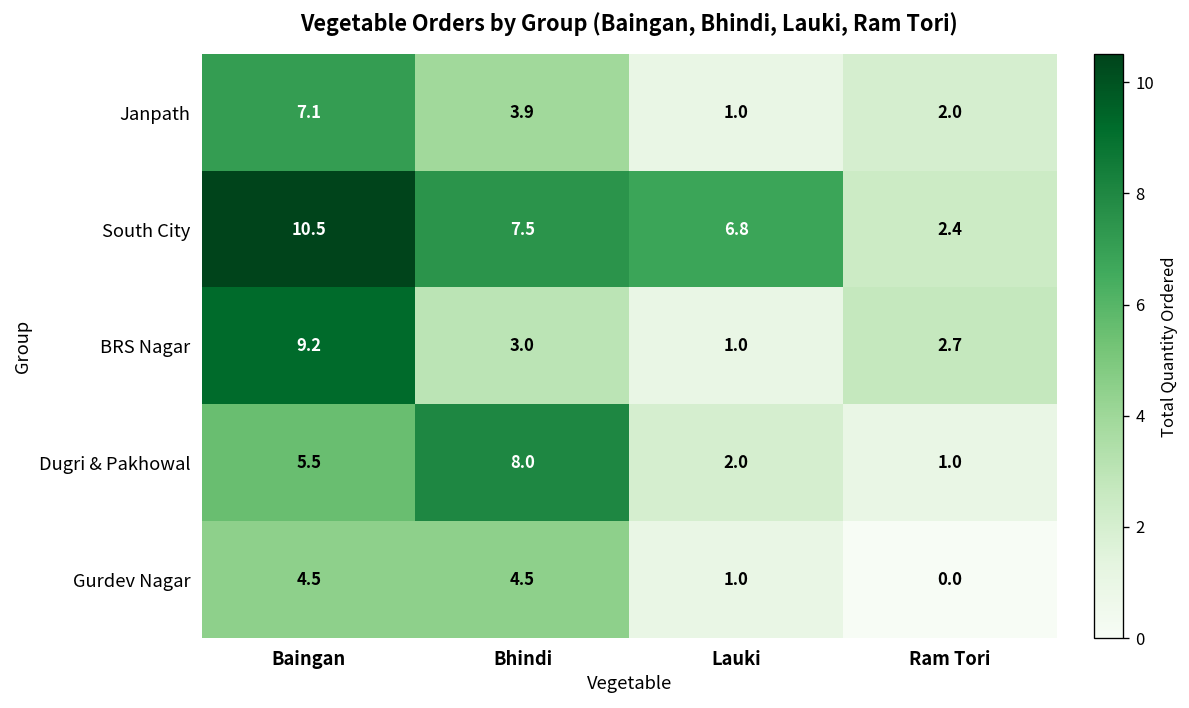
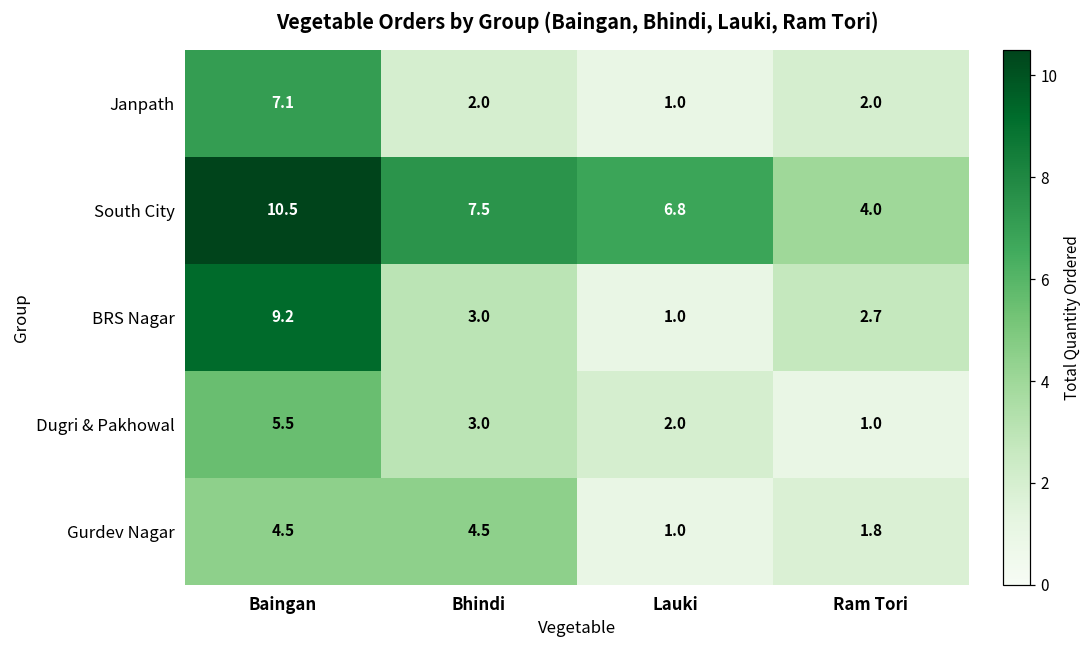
  {
    "Janpath": {
      "Baingan": 7.1,
-     "Bhindi": 3.9,
+     "Bhindi": 2.0,
      "Lauki": 1.0,
      "Ram Tori": 2.0
    },
    "South City": {
      "Baingan": 10.5,
      "Bhindi": 7.5,
      "Lauki": 6.8,
-     "Ram Tori": 2.4
+     "Ram Tori": 4.0
    },
    "BRS Nagar": {
      "Baingan": 9.2,
      "Bhindi": 3.0,
      "Lauki": 1.0,
      "Ram Tori": 2.7
    },
    "Dugri & Pakhowal": {
      "Baingan": 5.5,
-     "Bhindi": 8.0,
+     "Bhindi": 3.0,
      "Lauki": 2.0,
      "Ram Tori": 1.0
    },
    "Gurdev Nagar": {
      "Baingan": 4.5,
      "Bhindi": 4.5,
      "Lauki": 1.0,
-     "Ram Tori": 0.0
+     "Ram Tori": 1.8
    }
  }
